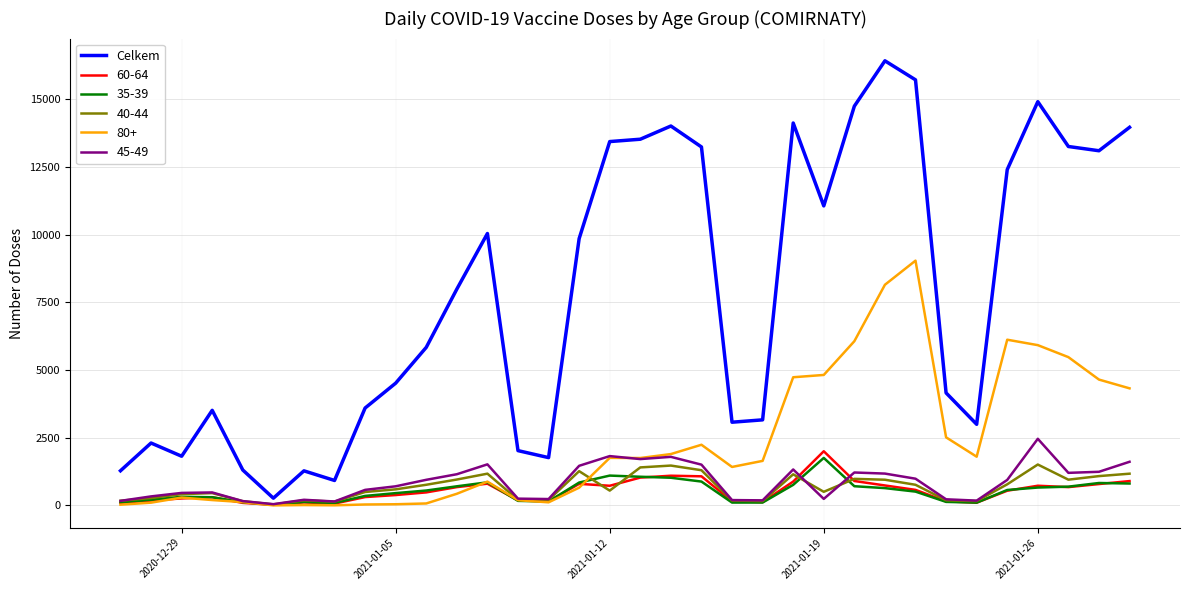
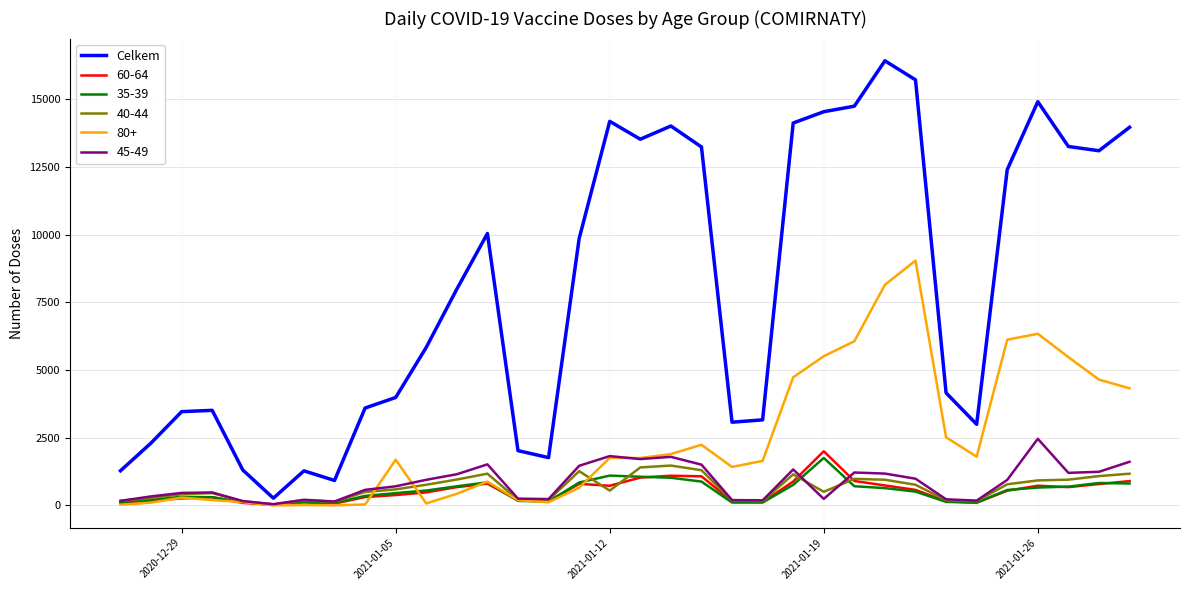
  {
    "Celkem": {
-     "2020-12-29": 1800,
-     "2021-01-05": 4500,
-     "2021-01-12": 13400,
-     "2021-01-19": 11100,
+     "2020-12-29": 3500,
+     "2021-01-05": 4000,
+     "2021-01-12": 14200,
+     "2021-01-19": 14500,
      "2021-01-26": 14900
    },
    "60-64": {
      "2021-01-12": 700,
      "2021-01-19": 2000
    },
    "35-39": {
      "2021-01-12": 1100,
      "2021-01-19": 1800
    },
    "40-44": {
      "2021-01-05": 600,
      "2021-01-12": 500,
      "2021-01-19": 500,
-     "2021-01-26": 1500
+     "2021-01-26": 900
    },
    "80+": {
-     "2021-01-05": 0,
-     "2021-01-19": 4800,
-     "2021-01-26": 5900
+     "2021-01-05": 1700,
+     "2021-01-19": 5500,
+     "2021-01-26": 6300
    },
    "45-49": {
      "2021-01-05": 700,
      "2021-01-19": 200,
      "2021-01-26": 2500
    }
  }
